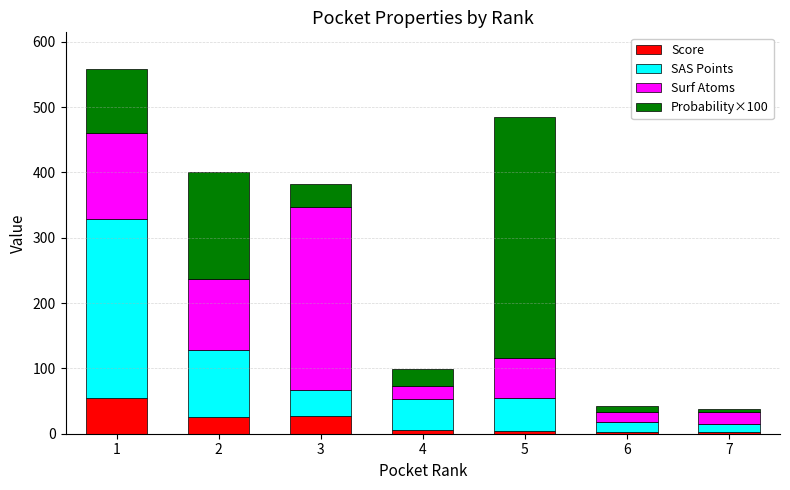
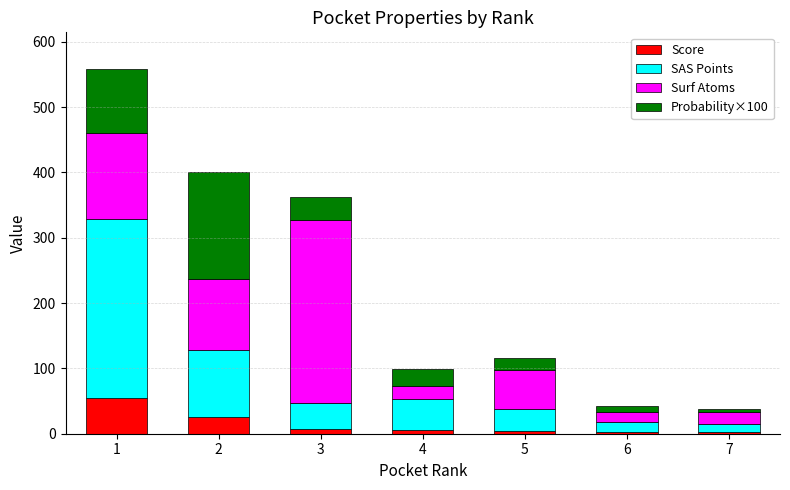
  {
    "Score": {
      "1": 50,
      "2": 30,
-     "3": 30,
+     "3": 10,
      "4": 10,
      "5": 0
    },
    "SAS Points": {
      "1": 270,
      "2": 100,
      "3": 40,
      "4": 50,
-     "5": 50,
+     "5": 30,
      "6": 20,
      "7": 10
    },
    "Surf Atoms": {
      "1": 130,
      "2": 110,
      "3": 280,
      "4": 20,
      "5": 60,
      "6": 20,
      "7": 20
    },
    "Probability×100": {
      "1": 100,
      "2": 160,
      "3": 40,
      "4": 30,
-     "5": 370,
+     "5": 20,
      "6": 10,
      "7": 0
    }
  }
